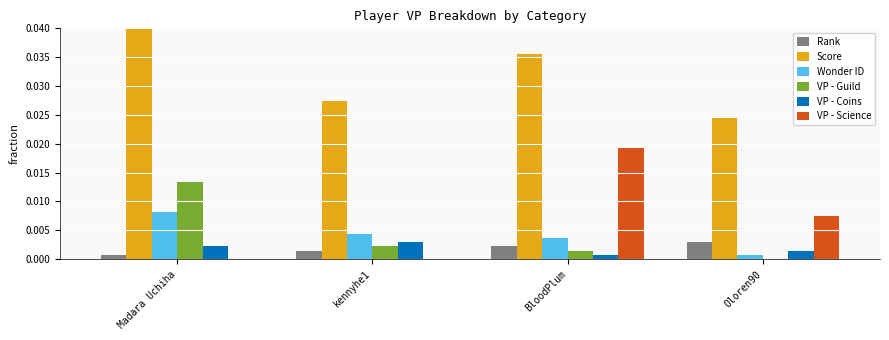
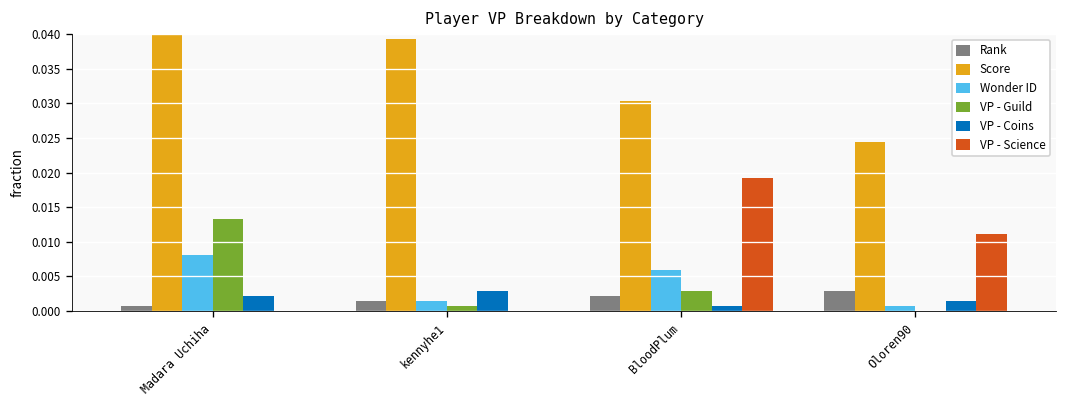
  {
    "Rank": {
      "Madara Uchiha": 0.001,
      "kennyhe1": 0.001,
      "BloodPlum": 0.002,
      "Oloren90": 0.003
    },
    "Score": {
      "Madara Uchiha": 0.040,
-     "kennyhe1": 0.027,
-     "BloodPlum": 0.036,
+     "kennyhe1": 0.039,
+     "BloodPlum": 0.030,
      "Oloren90": 0.024
    },
    "Wonder ID": {
      "Madara Uchiha": 0.008,
-     "kennyhe1": 0.004,
-     "BloodPlum": 0.004,
+     "kennyhe1": 0.001,
+     "BloodPlum": 0.006,
      "Oloren90": 0.001
    },
    "VP - Guild": {
      "Madara Uchiha": 0.013,
-     "kennyhe1": 0.002,
-     "BloodPlum": 0.001,
+     "kennyhe1": 0.001,
+     "BloodPlum": 0.003,
      "Oloren90": 0.000
    },
    "VP - Coins": {
      "Madara Uchiha": 0.002,
      "kennyhe1": 0.003,
      "BloodPlum": 0.001,
      "Oloren90": 0.001
    },
    "VP - Science": {
      "Madara Uchiha": 0.000,
      "kennyhe1": 0.000,
      "BloodPlum": 0.019,
-     "Oloren90": 0.007
+     "Oloren90": 0.011
    }
  }
